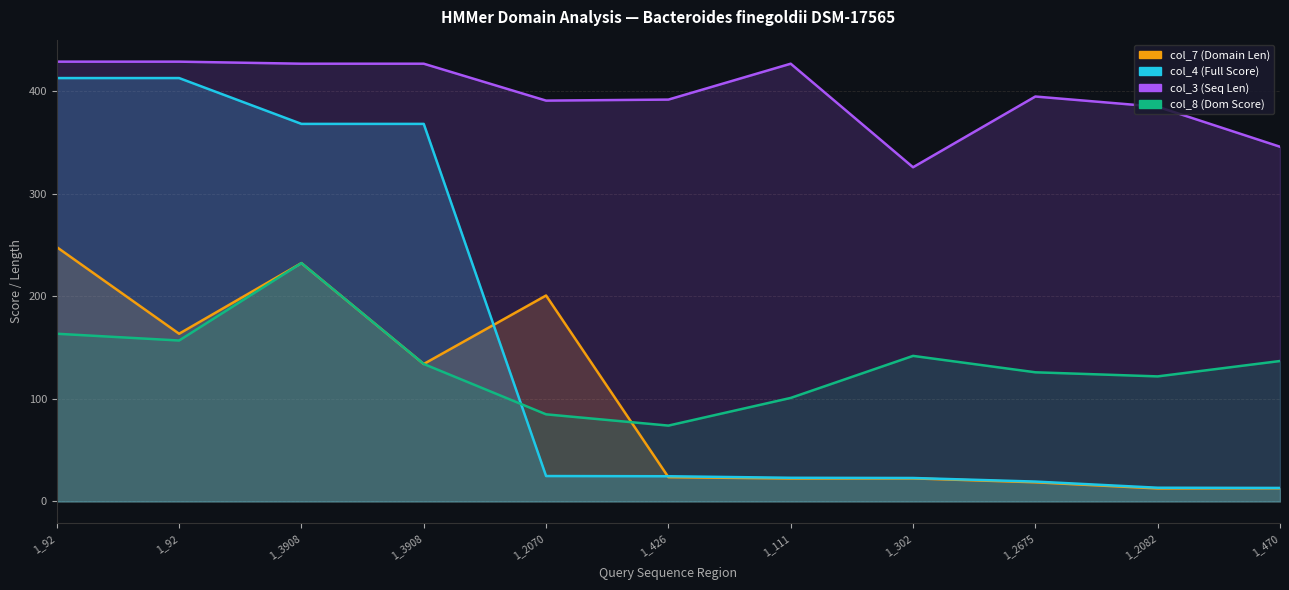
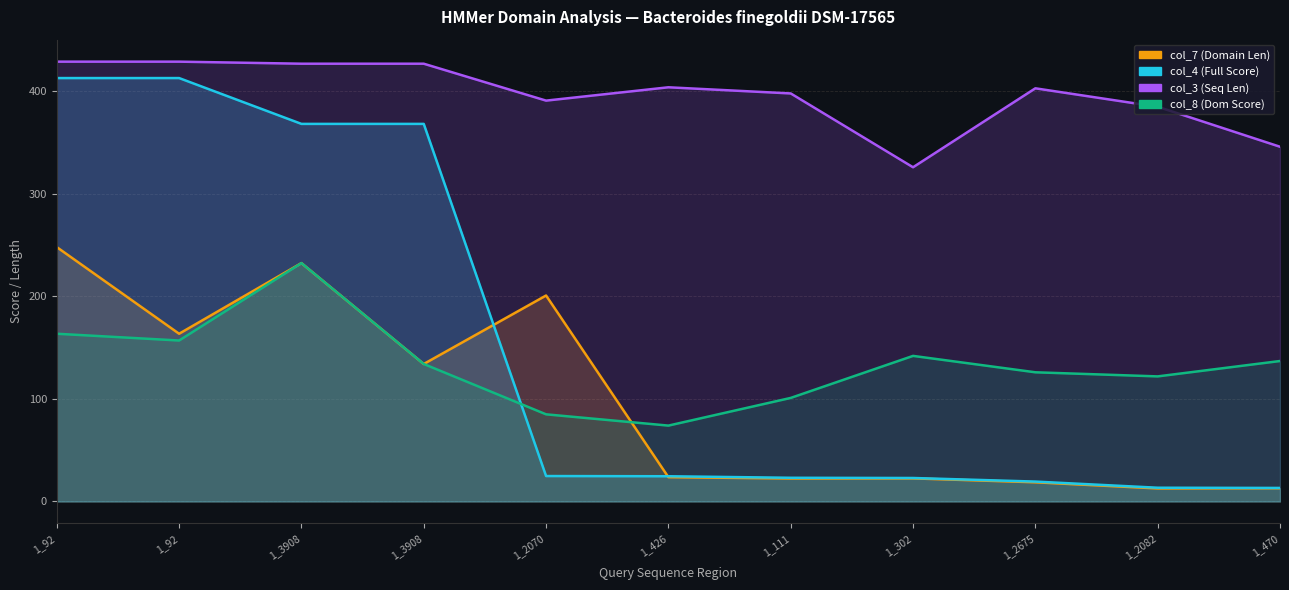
  {
    "col_7 (Domain Len)": {
      "1_2070": 201
    },
    "col_3 (Seq Len)": {
      "1_2070": 391,
-     "1_426": 392,
-     "1_111": 427,
+     "1_426": 404,
+     "1_111": 398,
      "1_302": 326,
-     "1_2675": 395,
+     "1_2675": 403,
      "1_470": 346
    }
  }
